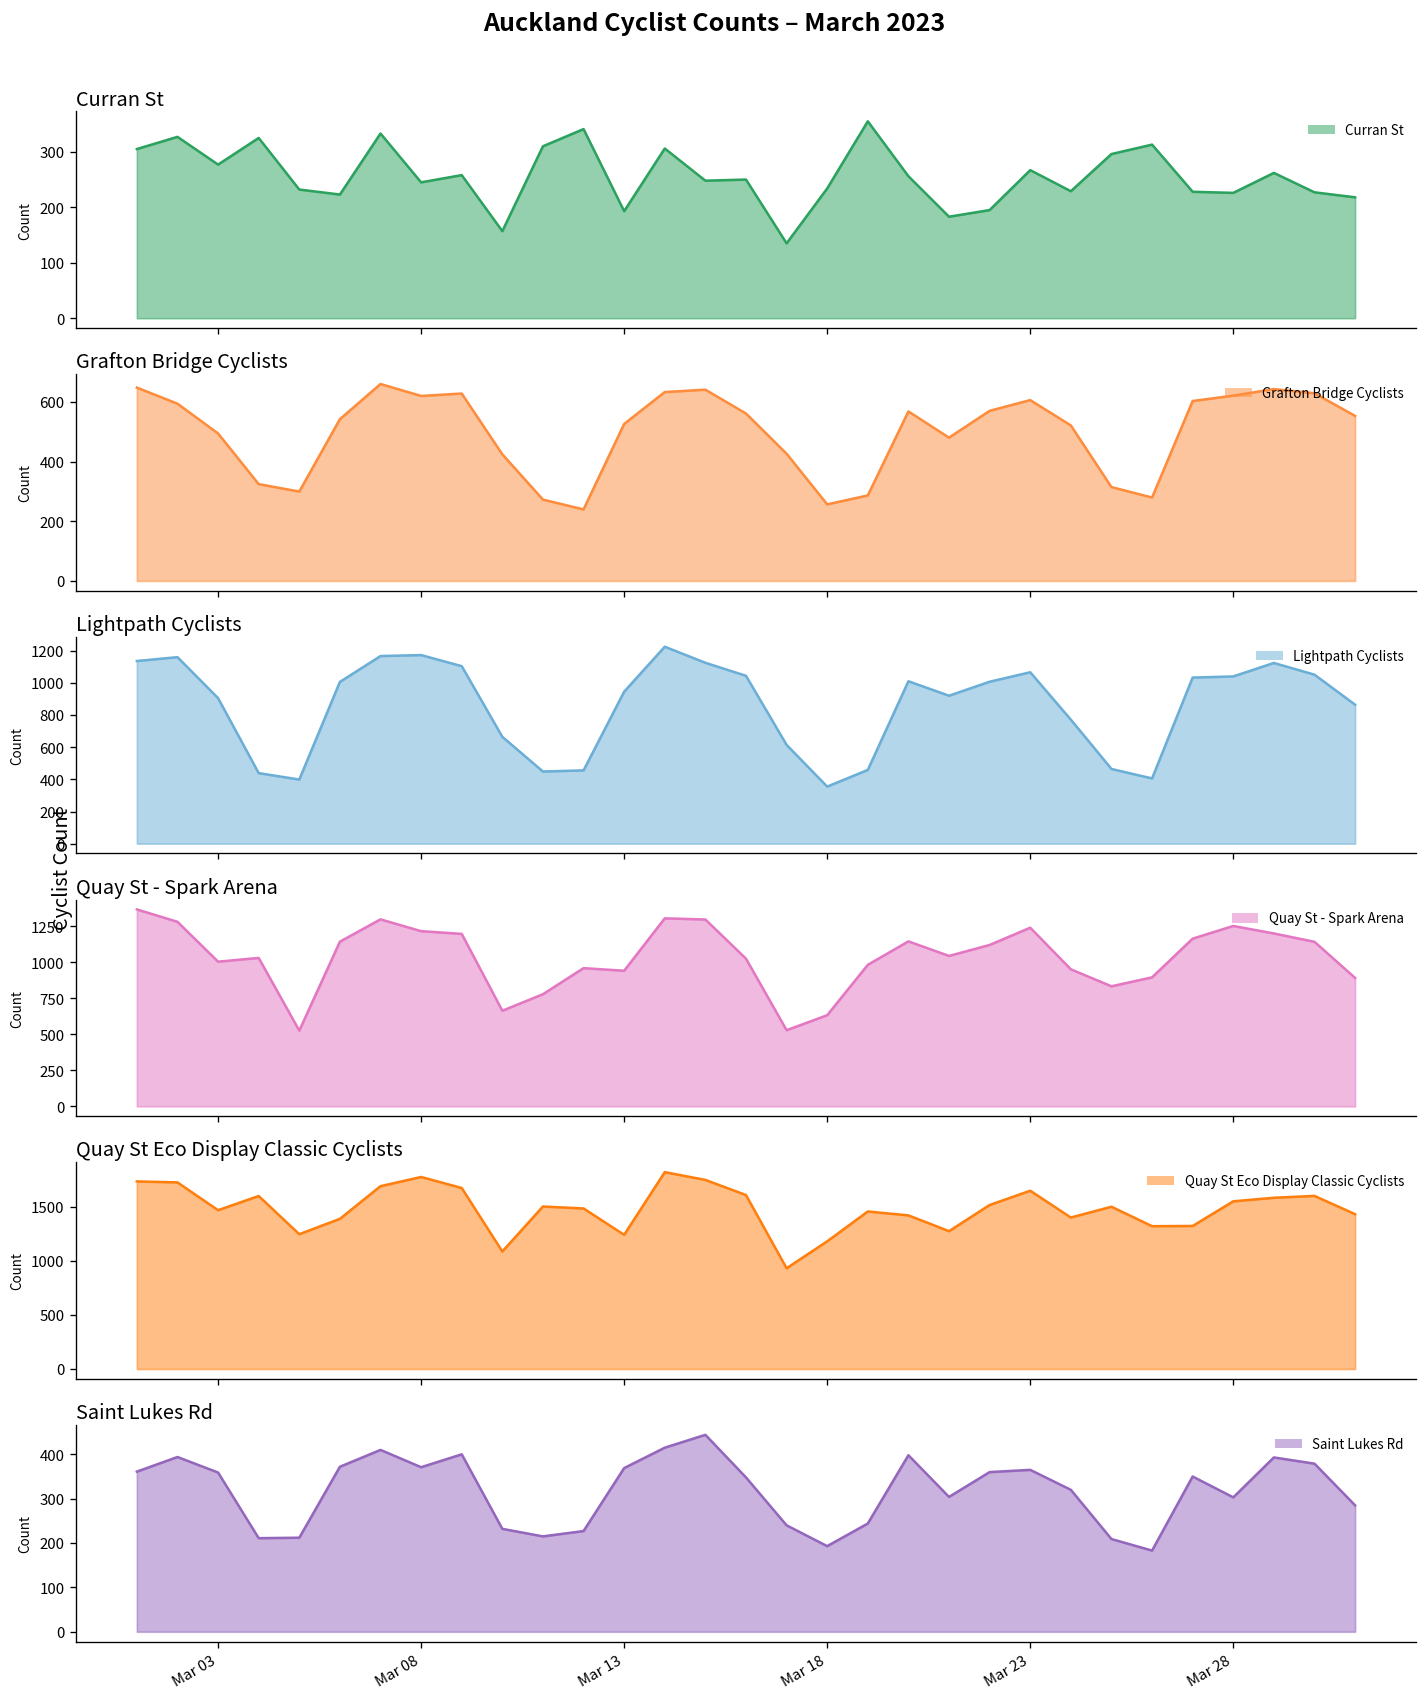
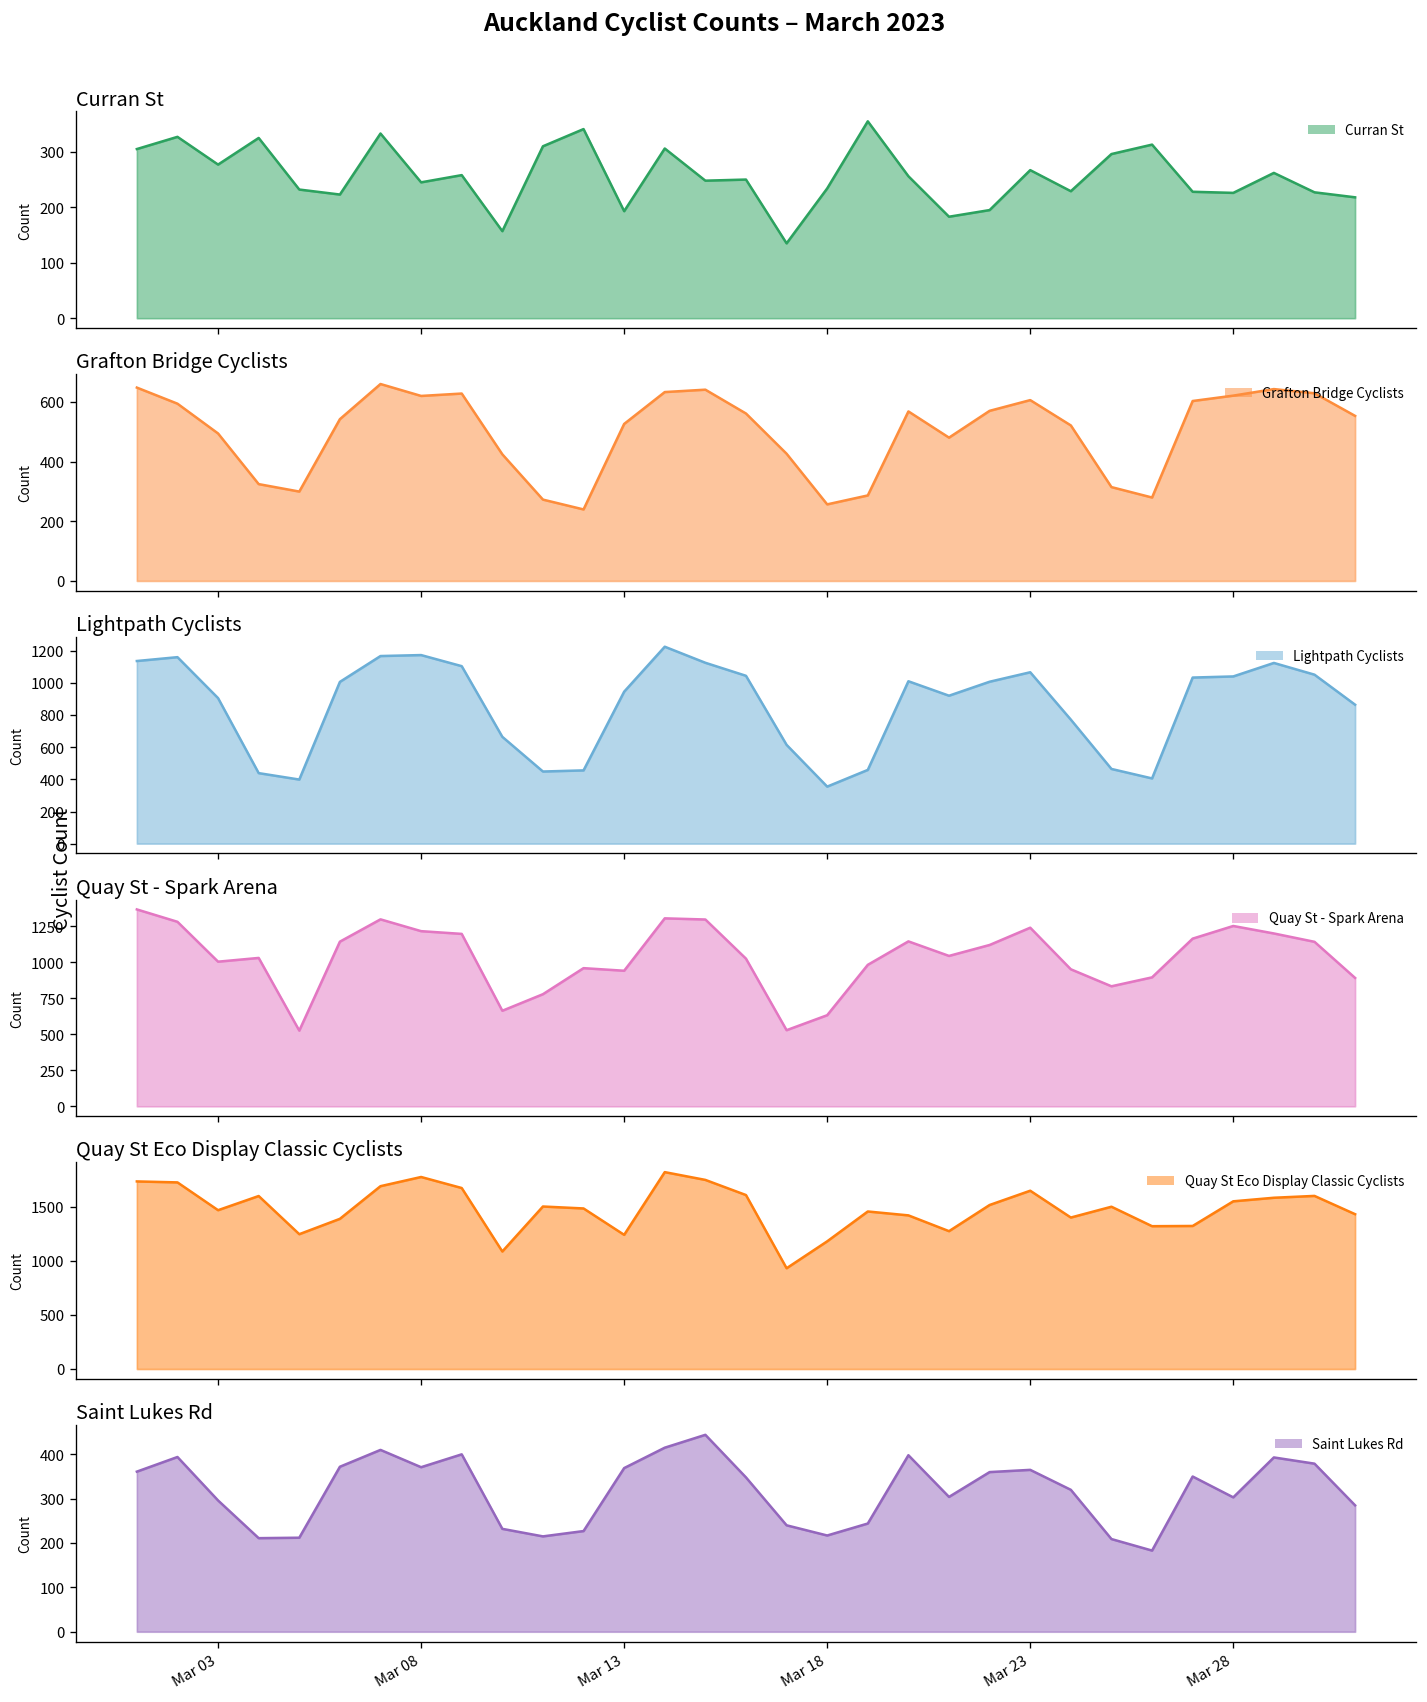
  {
    "Saint Lukes Rd": {
-     "Mar 03": 360,
+     "Mar 03": 300,
      "Mar 08": 370,
      "Mar 13": 370,
-     "Mar 18": 190,
+     "Mar 18": 220,
      "Mar 23": 370,
      "Mar 28": 300
    }
  }
